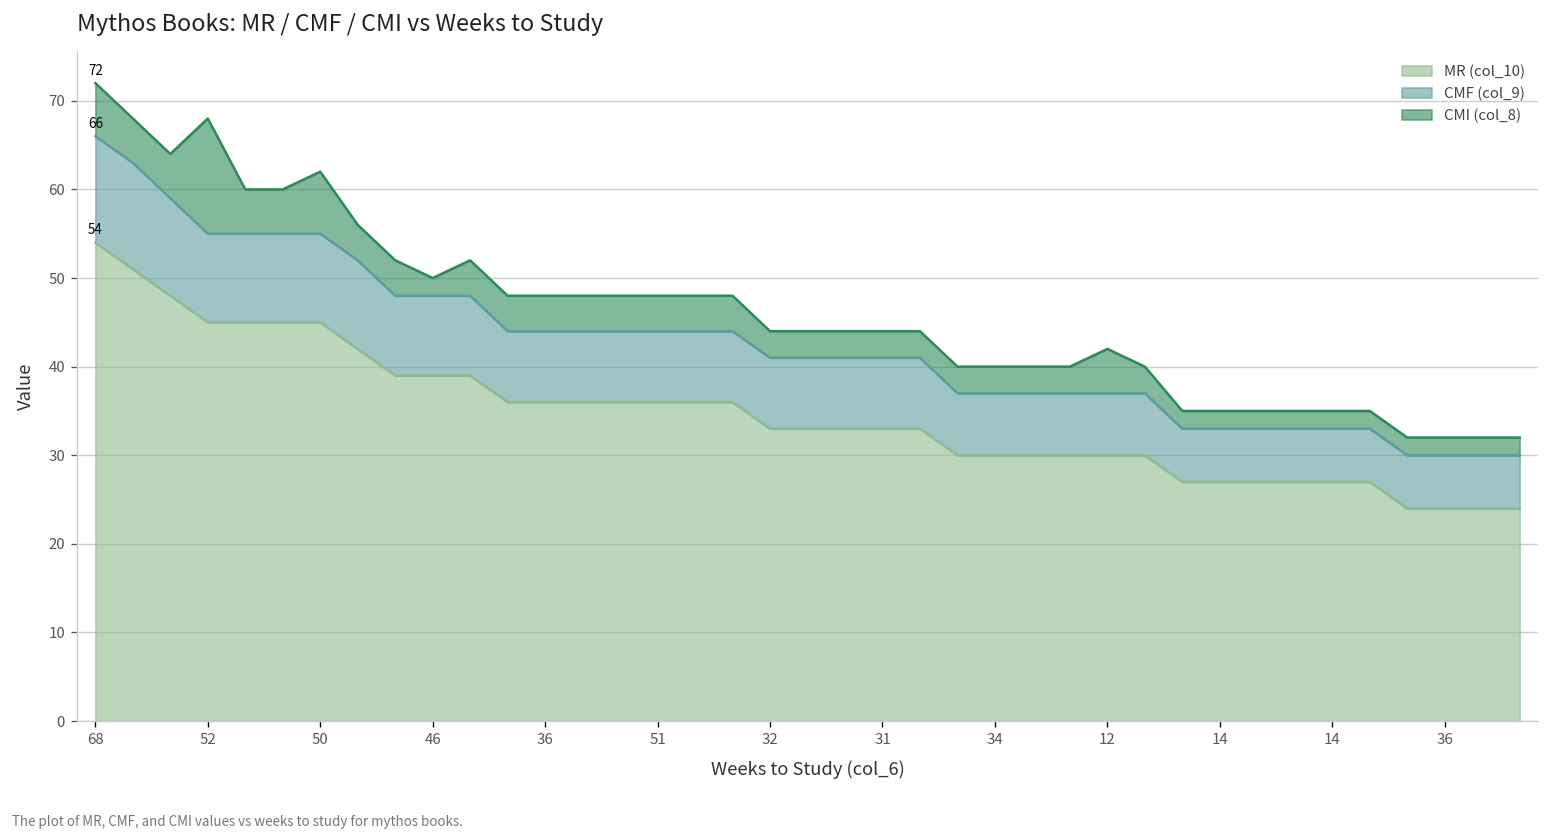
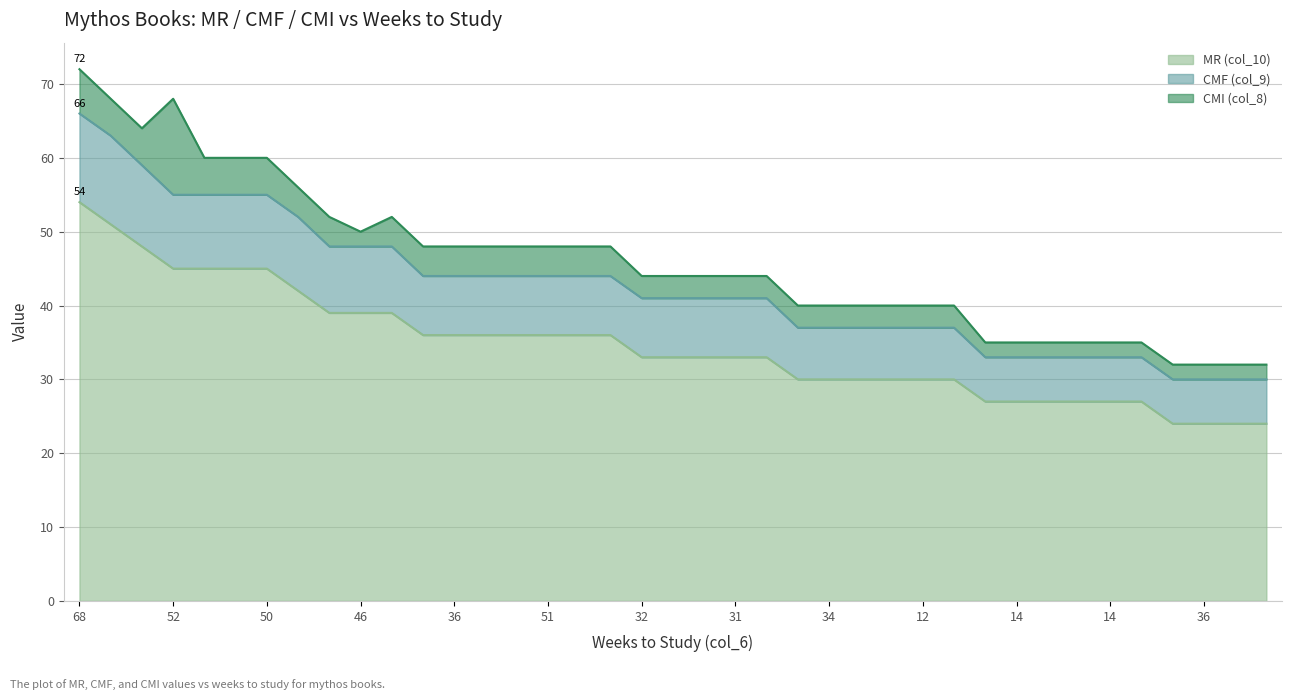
  {
    "CMI (col_8)": {
      "52": 13,
-     "50": 7,
+     "50": 5,
      "46": 2,
      "51": 4,
-     "12": 5
+     "12": 3
    }
  }
